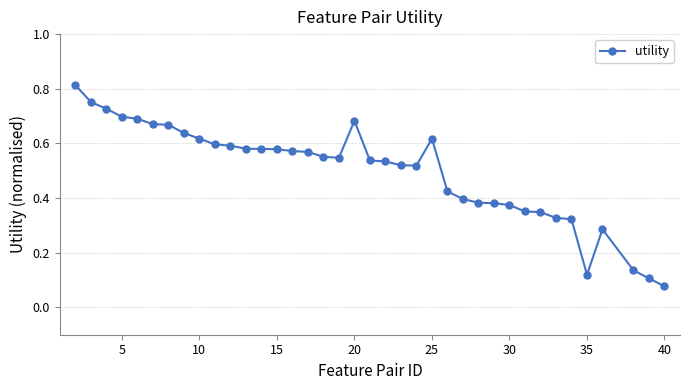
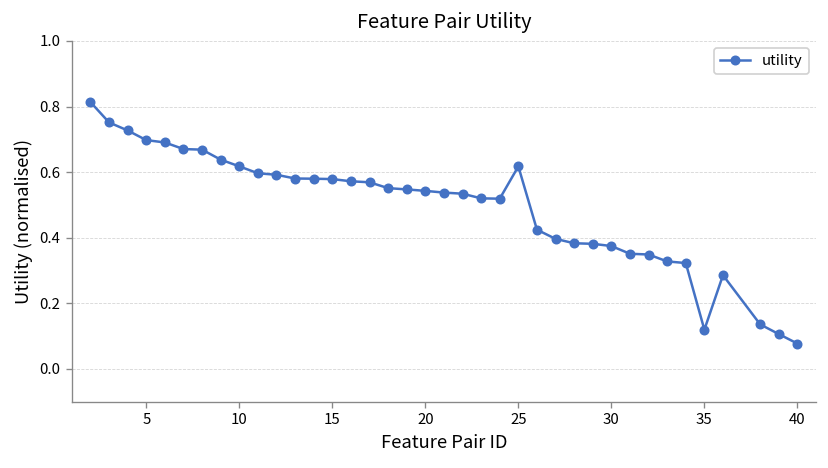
  {
    "5": 0.70,
    "10": 0.62,
    "15": 0.58,
-   "20": 0.68,
+   "20": 0.54,
    "25": 0.62,
    "30": 0.37,
    "35": 0.12,
    "40": 0.08
  }
